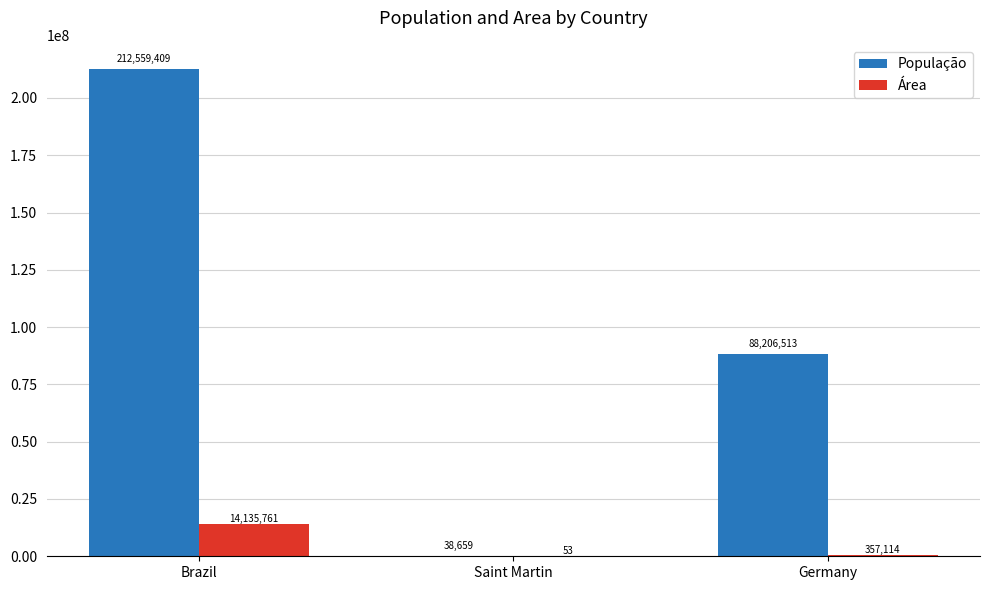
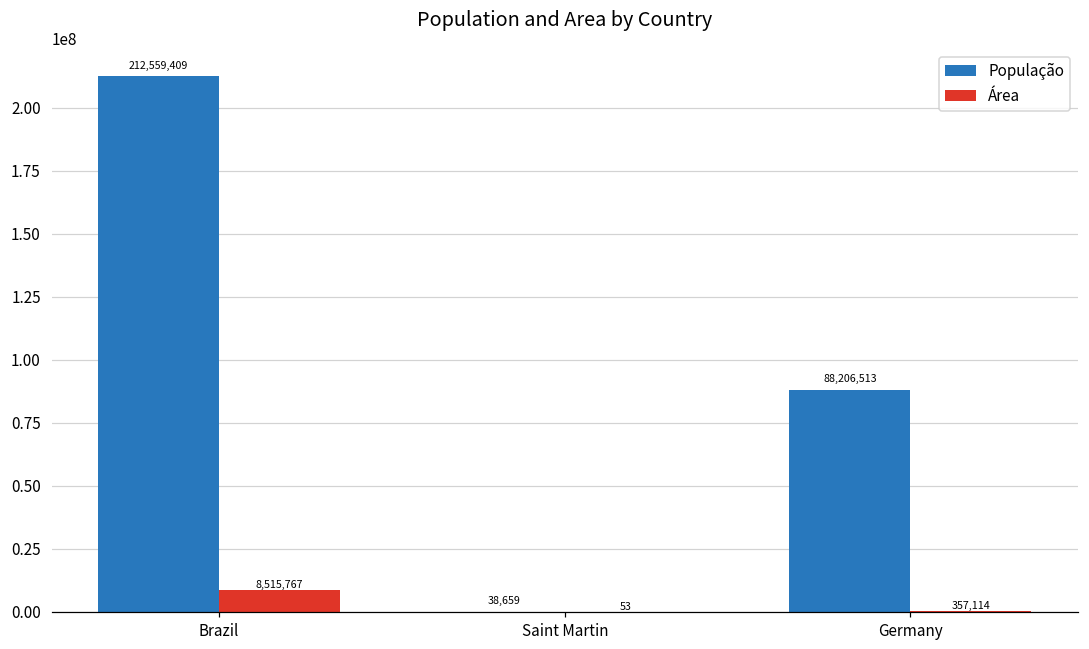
  {
    "População": {
      "Brazil": "212,559,409",
      "Saint Martin": "38,659",
      "Germany": "88,206,513"
    },
    "Área": {
-     "Brazil": "14,135,761",
+     "Brazil": "8,515,767",
      "Saint Martin": "53",
      "Germany": "357,114"
    }
  }
